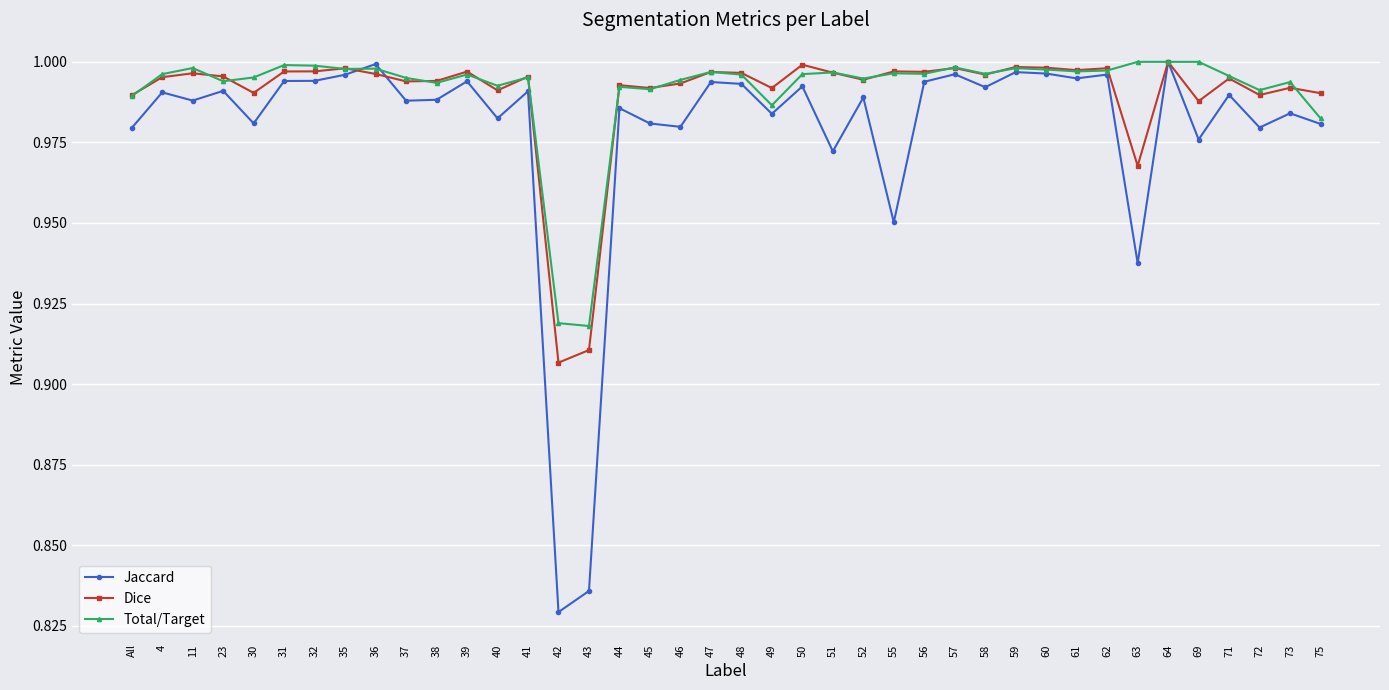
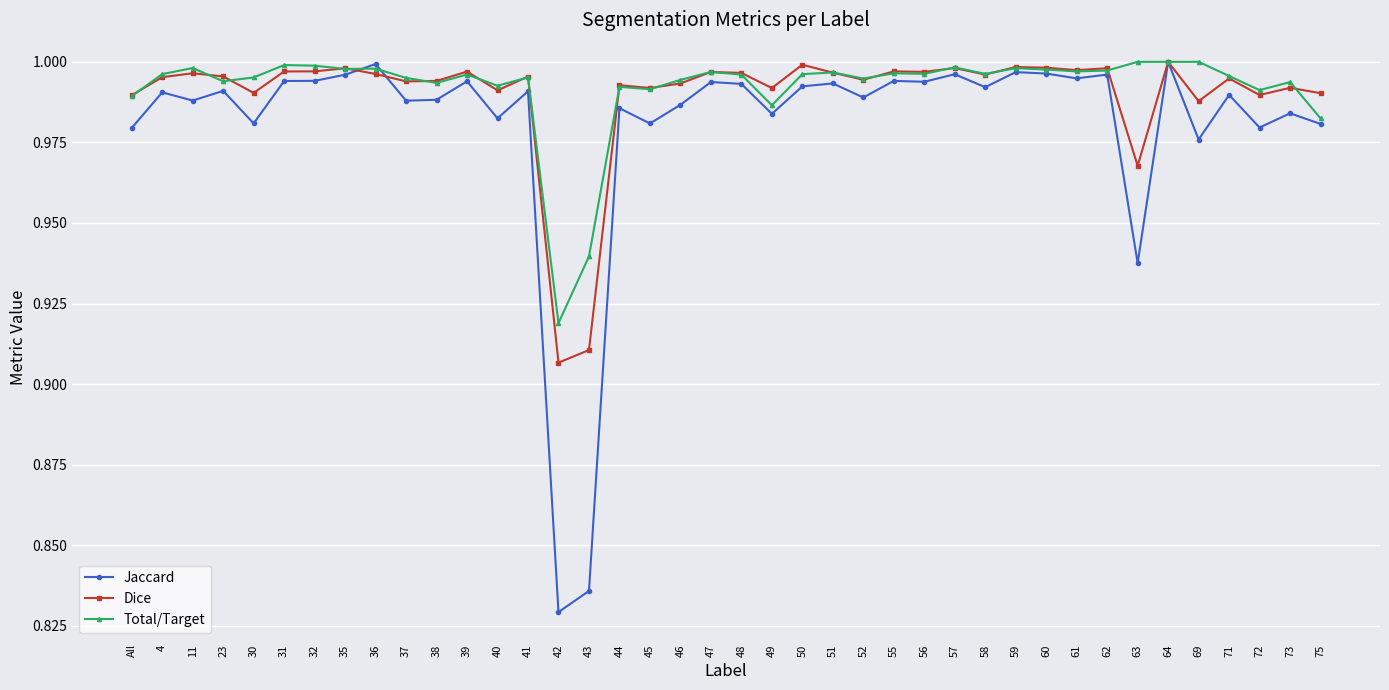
  {
    "Jaccard": {
      "All": 0.979,
      "4": 0.991,
      "11": 0.988,
      "23": 0.991,
      "30": 0.981,
      "31": 0.994,
      "32": 0.994,
      "35": 0.996,
      "36": 0.999,
      "37": 0.988,
      "38": 0.988,
      "39": 0.994,
      "40": 0.982,
      "41": 0.991,
      "42": 0.829,
      "43": 0.836,
      "44": 0.986,
      "45": 0.981,
-     "46": 0.980,
+     "46": 0.987,
      "47": 0.994,
      "48": 0.993,
      "49": 0.984,
      "50": 0.992,
-     "51": 0.972,
+     "51": 0.993,
      "52": 0.989,
-     "55": 0.950,
+     "55": 0.994,
      "56": 0.994,
      "57": 0.996,
      "58": 0.992,
      "59": 0.997,
      "60": 0.996,
      "61": 0.995,
      "62": 0.996,
      "63": 0.938,
      "69": 0.976,
      "71": 0.990,
      "72": 0.980,
      "73": 0.984,
      "75": 0.981
    },
    "Dice": {
      "4": 0.995,
      "11": 0.996,
      "23": 0.995,
      "30": 0.990,
      "31": 0.997,
      "32": 0.997,
      "36": 0.996,
      "37": 0.994,
      "39": 0.997,
      "40": 0.991,
      "42": 0.907,
      "43": 0.911,
      "46": 0.993,
      "49": 0.992,
      "50": 0.999,
      "63": 0.968,
      "69": 0.988,
      "72": 0.990,
      "73": 0.992,
      "75": 0.990
    },
    "Total/Target": {
      "4": 0.996,
      "11": 0.998,
      "23": 0.994,
      "30": 0.995,
      "31": 0.999,
      "32": 0.999,
      "36": 0.998,
      "37": 0.995,
      "39": 0.996,
      "40": 0.993,
      "42": 0.919,
-     "43": 0.918,
+     "43": 0.940,
      "46": 0.994,
      "49": 0.987,
      "50": 0.996,
      "63": 1.000,
      "69": 1.000,
      "72": 0.991,
      "73": 0.994,
      "75": 0.982
    }
  }
